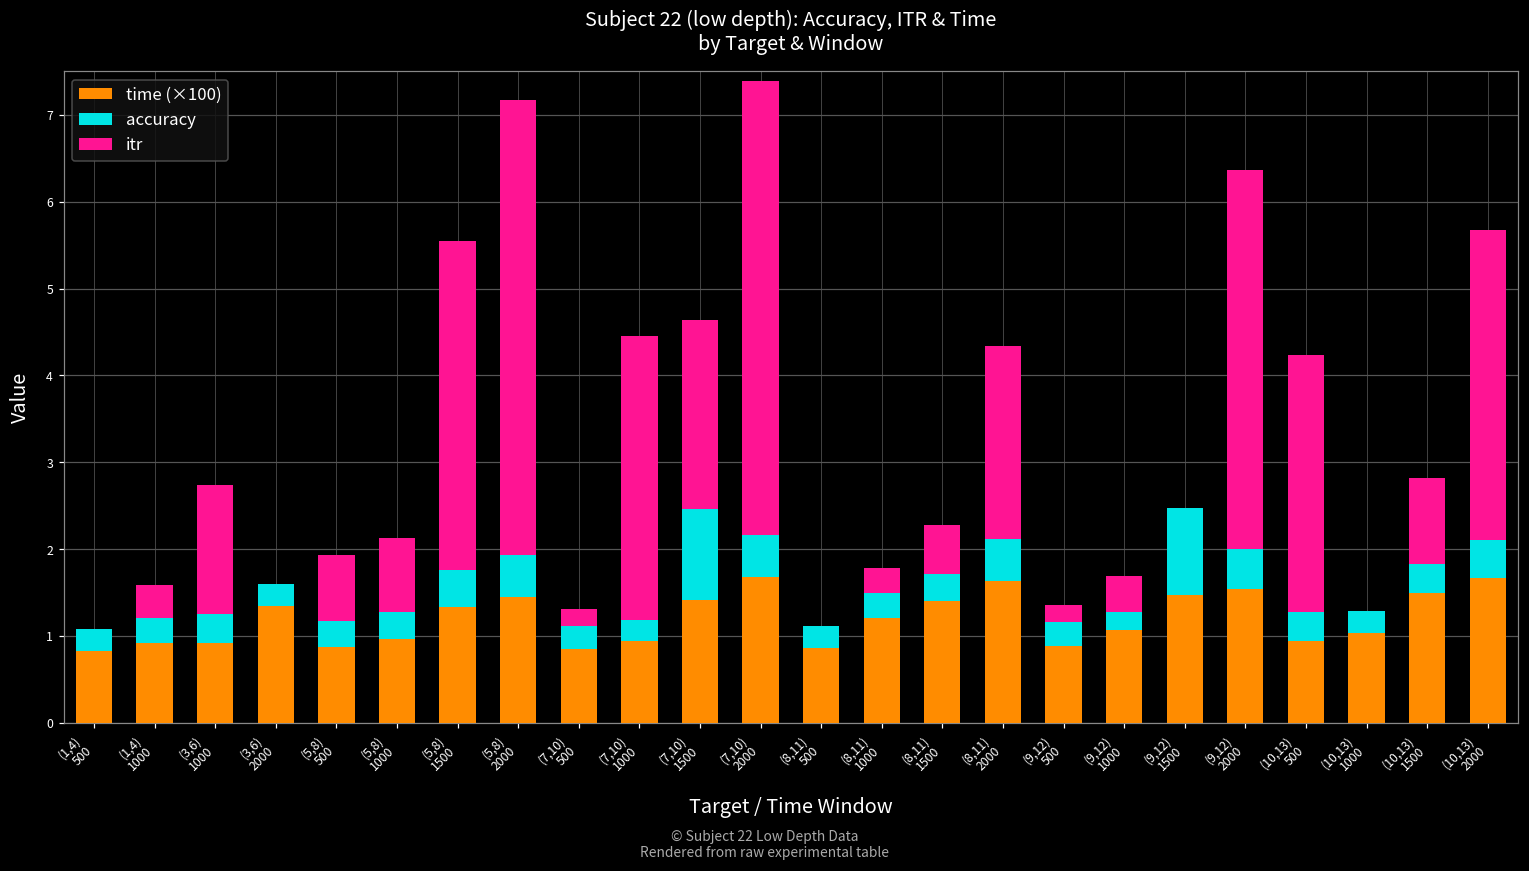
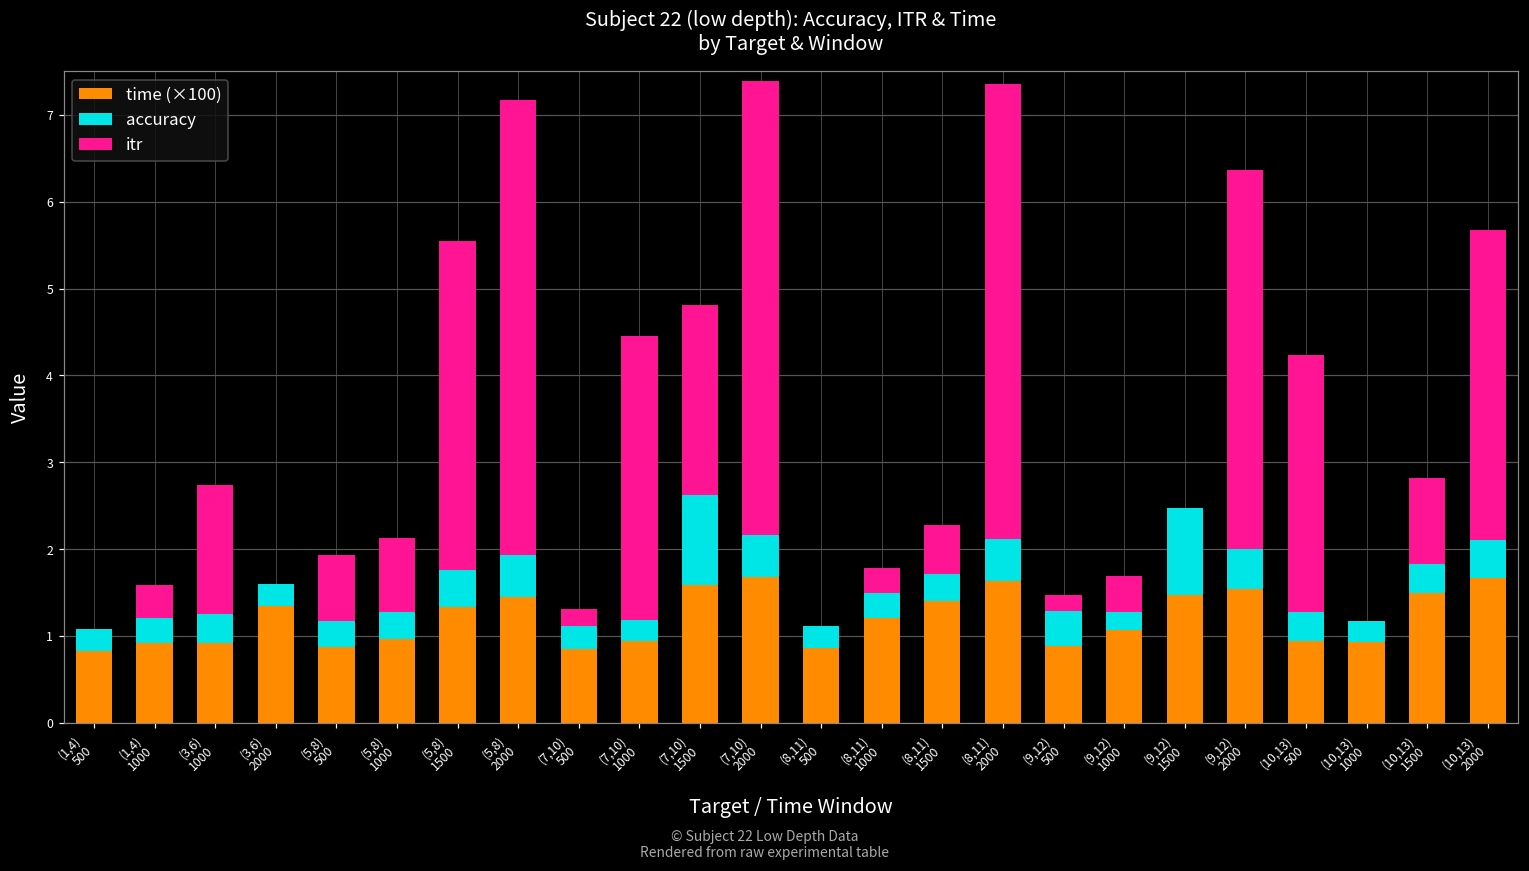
  {
    "time (×100)": {
      "(1,4) 500": 0.8,
      "(1,4) 1000": 0.9,
      "(3,6) 1000": 0.9,
      "(3,6) 2000": 1.4,
      "(5,8) 500": 0.9,
      "(5,8) 1000": 1.0,
      "(5,8) 1500": 1.3,
      "(5,8) 2000": 1.5,
      "(7,10) 500": 0.9,
      "(7,10) 1000": 1.0,
-     "(7,10) 1500": 1.4,
+     "(7,10) 1500": 1.6,
      "(7,10) 2000": 1.7,
      "(8,11) 500": 0.9,
      "(8,11) 1000": 1.2,
      "(8,11) 1500": 1.4,
      "(8,11) 2000": 1.6,
      "(9,12) 500": 0.9,
      "(9,12) 1000": 1.1,
      "(9,12) 1500": 1.5,
      "(9,12) 2000": 1.5,
      "(10,13) 500": 1.0,
-     "(10,13) 1000": 1.0,
+     "(10,13) 1000": 0.9,
      "(10,13) 1500": 1.5,
      "(10,13) 2000": 1.7
    },
    "accuracy": {
      "(1,4) 500": 0.3,
      "(1,4) 1000": 0.3,
      "(3,6) 1000": 0.3,
      "(3,6) 2000": 0.3,
      "(5,8) 500": 0.3,
      "(5,8) 1000": 0.3,
      "(5,8) 1500": 0.4,
      "(5,8) 2000": 0.5,
      "(7,10) 500": 0.3,
      "(7,10) 1000": 0.2,
      "(7,10) 1500": 1.0,
      "(7,10) 2000": 0.5,
      "(8,11) 500": 0.3,
      "(8,11) 1000": 0.3,
      "(8,11) 1500": 0.3,
      "(8,11) 2000": 0.5,
-     "(9,12) 500": 0.3,
+     "(9,12) 500": 0.4,
      "(9,12) 1000": 0.2,
      "(9,12) 1500": 1.0,
      "(9,12) 2000": 0.5,
      "(10,13) 500": 0.3,
      "(10,13) 1000": 0.3,
      "(10,13) 1500": 0.3,
      "(10,13) 2000": 0.4
    },
    "itr": {
      "(1,4) 500": 0.0,
      "(1,4) 1000": 0.4,
      "(3,6) 1000": 1.5,
      "(3,6) 2000": 0.0,
      "(5,8) 500": 0.8,
      "(5,8) 1000": 0.8,
      "(5,8) 1500": 3.8,
      "(5,8) 2000": 5.2,
      "(7,10) 500": 0.2,
      "(7,10) 1000": 3.3,
      "(7,10) 1500": 2.2,
      "(7,10) 2000": 5.2,
      "(8,11) 500": 0.0,
      "(8,11) 1000": 0.3,
      "(8,11) 1500": 0.6,
-     "(8,11) 2000": 2.2,
+     "(8,11) 2000": 5.2,
      "(9,12) 500": 0.2,
      "(9,12) 1000": 0.4,
      "(9,12) 1500": 0.0,
      "(9,12) 2000": 4.4,
      "(10,13) 500": 3.0,
      "(10,13) 1000": 0.0,
      "(10,13) 1500": 1.0,
      "(10,13) 2000": 3.6
    }
  }
